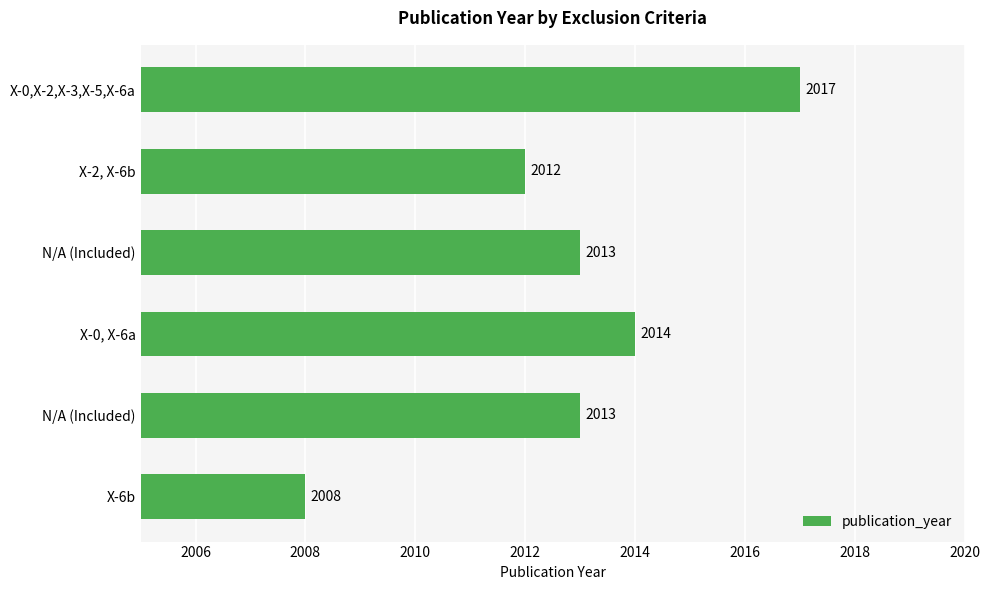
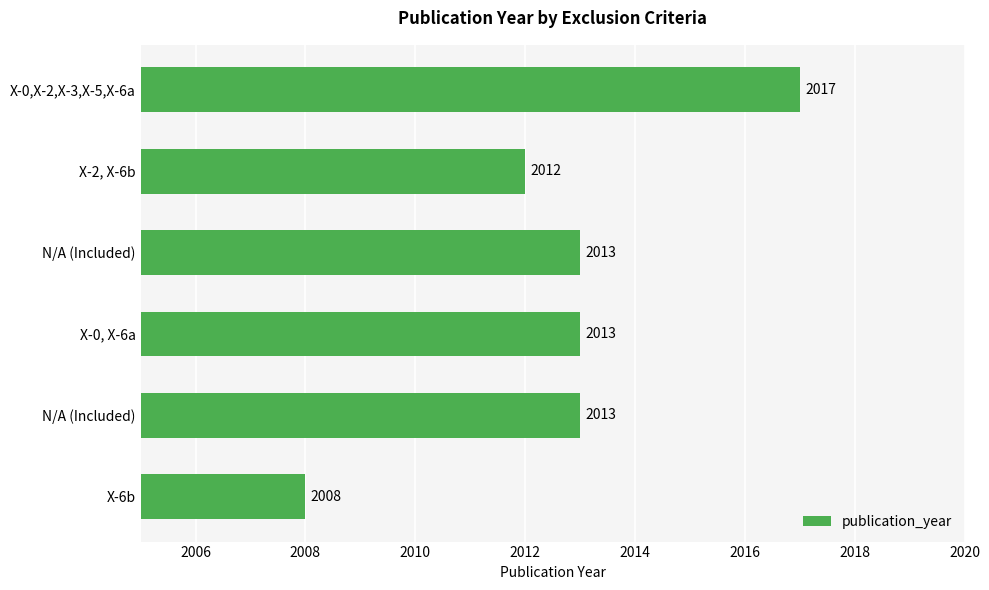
  {
    "X-0,X-2,X-3,X-5,X-6a": 2017,
    "X-2, X-6b": 2012,
-   "X-0, X-6a": 2014,
+   "X-0, X-6a": 2013,
    "X-6b": 2008
  }
